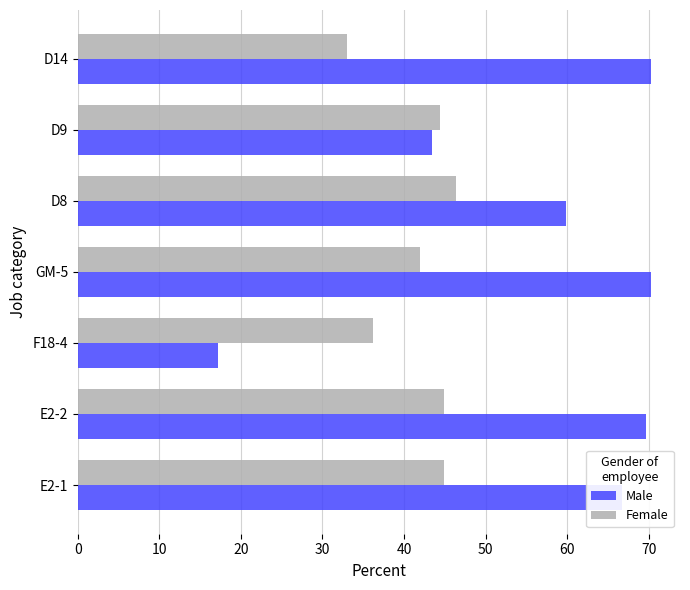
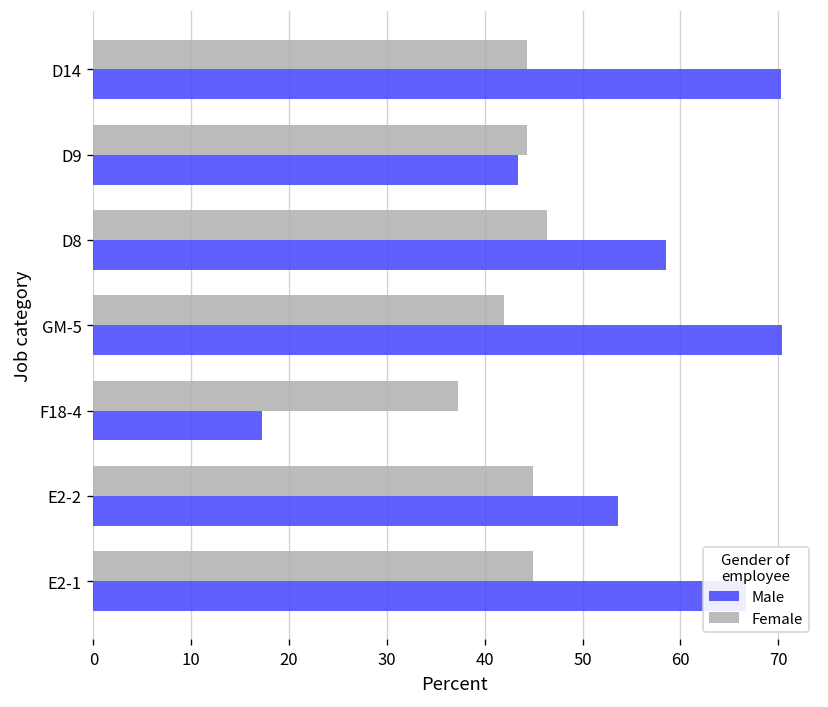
  {
    "Male": {
      "D14": 70,
      "D9": 43,
-     "D8": 60,
+     "D8": 59,
      "GM-5": 70,
      "F18-4": 17,
-     "E2-2": 70
+     "E2-2": 54
    },
    "Female": {
-     "D14": 33,
+     "D14": 44,
      "D9": 44,
      "D8": 46,
      "GM-5": 42,
-     "F18-4": 36,
+     "F18-4": 37,
      "E2-2": 45,
      "E2-1": 45
    }
  }
